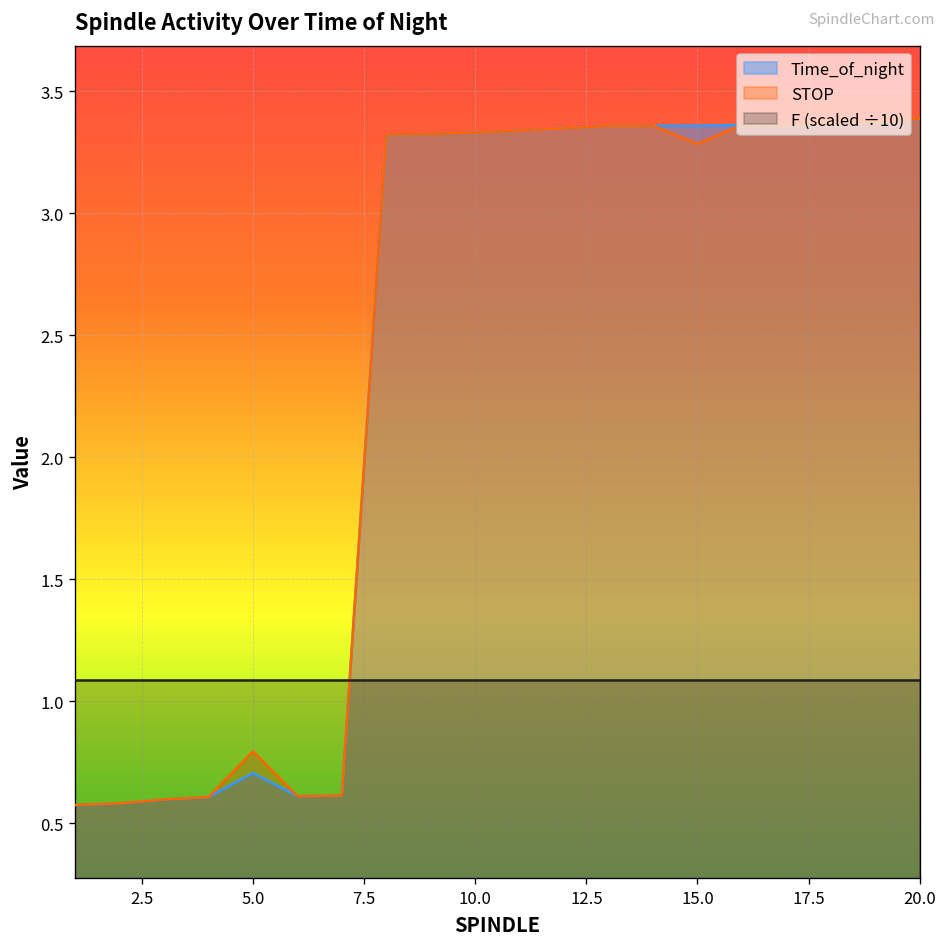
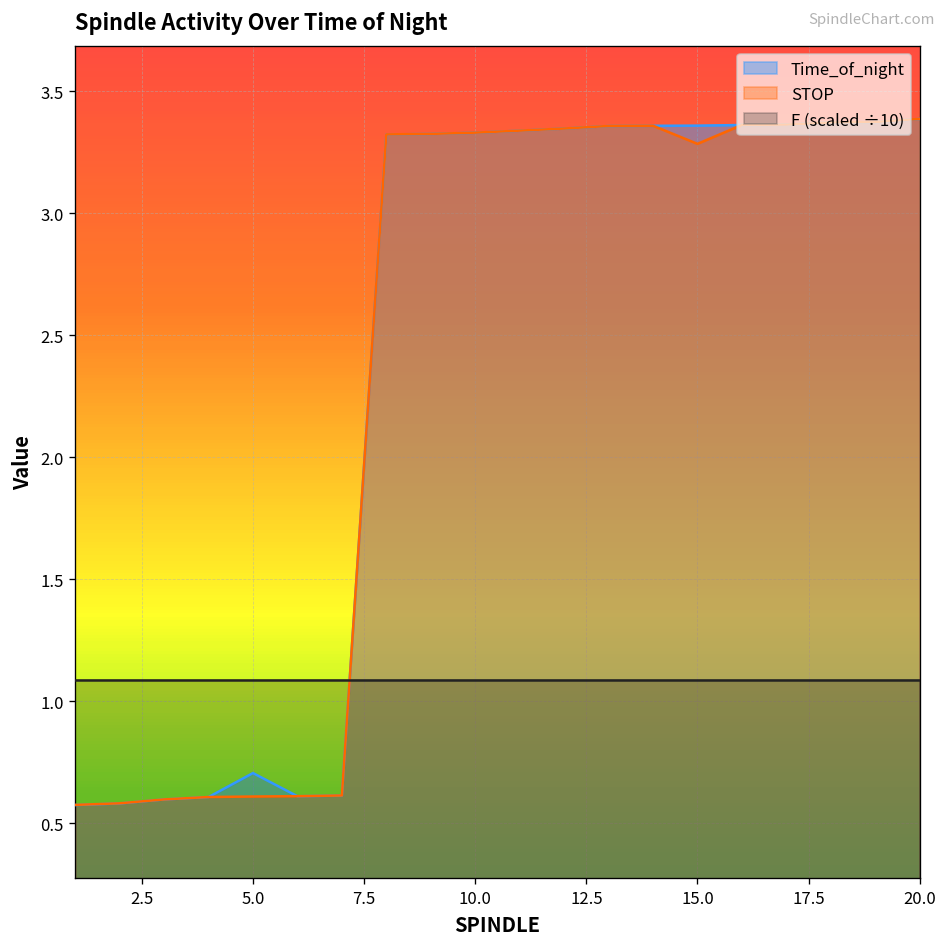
  {
    "Time_of_night": {
      "5.0": 0.71,
      "15.0": 3.36
    },
    "STOP": {
-     "5.0": 0.80,
+     "5.0": 0.61,
      "15.0": 3.29
    },
    "F (scaled ÷10)": {
      "5.0": 1.09,
      "10.0": 1.09,
      "15.0": 1.09,
      "20.0": 1.09
    }
  }
